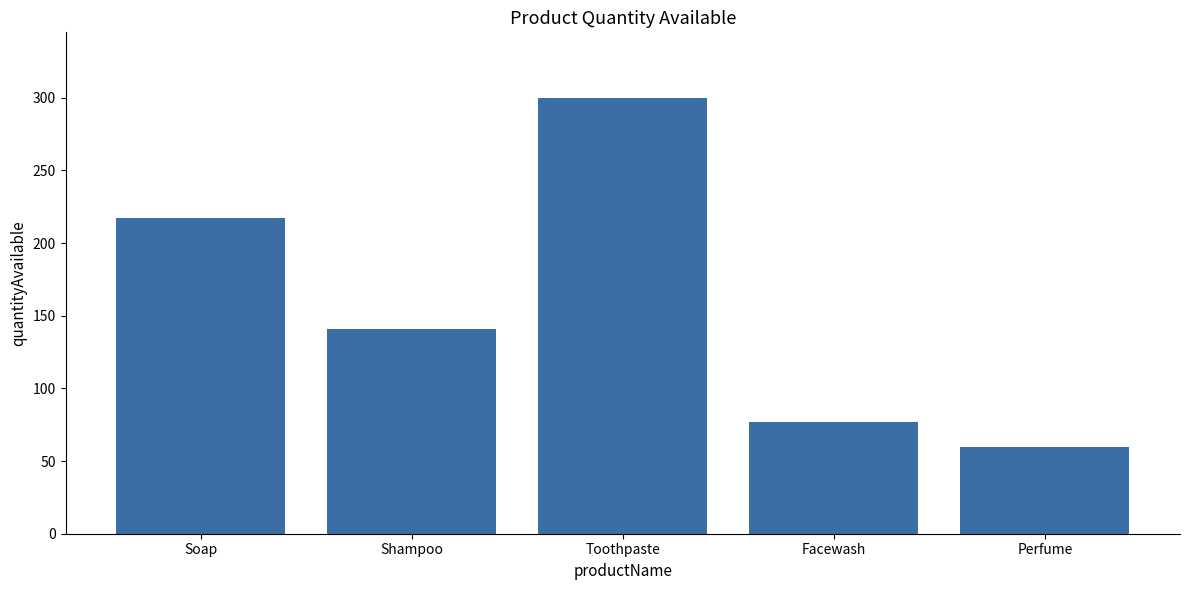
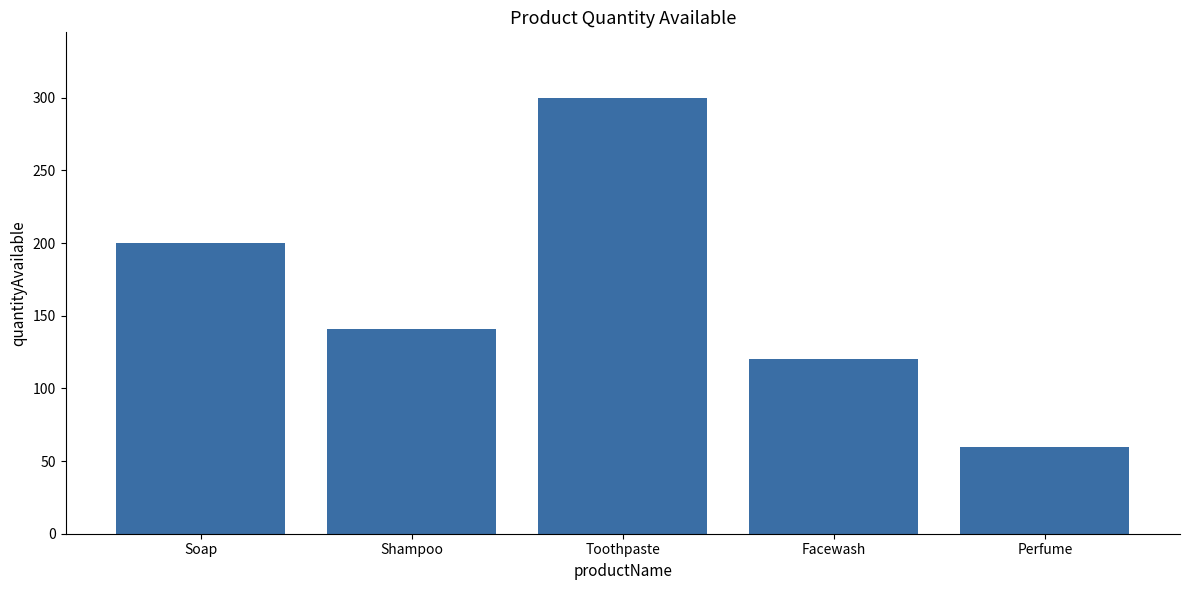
  {
-   "Soap": 217,
+   "Soap": 200,
    "Shampoo": 141,
    "Toothpaste": 300,
-   "Facewash": 77,
+   "Facewash": 120,
    "Perfume": 60
  }
